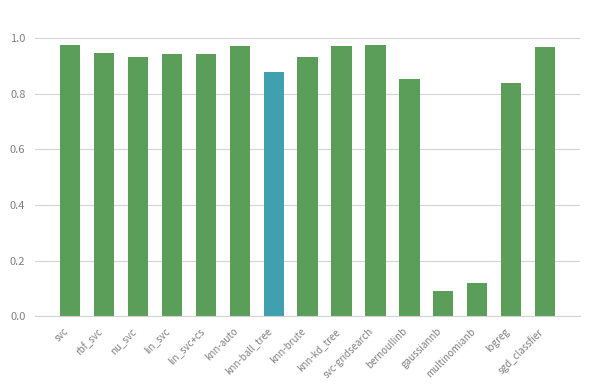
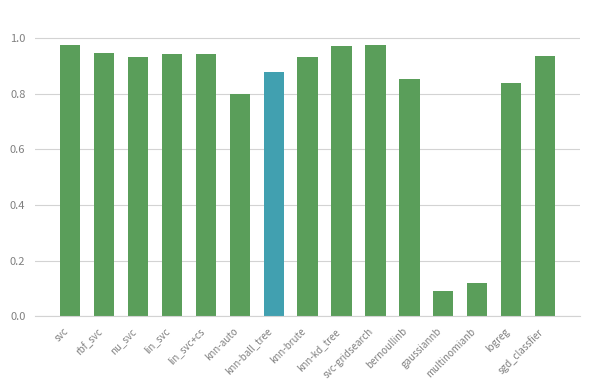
  {
    "svc": 0.97,
    "rbf_svc": 0.94,
    "nu_svc": 0.93,
    "lin_svc": 0.94,
    "lin_svc+cs": 0.94,
-   "knn-auto": 0.97,
+   "knn-auto": 0.80,
    "knn-ball_tree": 0.88,
    "knn-brute": 0.93,
    "knn-kd_tree": 0.97,
    "svc-gridsearch": 0.97,
    "bernoullinb": 0.85,
    "gaussiannb": 0.09,
    "multinomianb": 0.12,
    "logreg": 0.84,
-   "sgd_classfier": 0.97
+   "sgd_classfier": 0.93
  }
